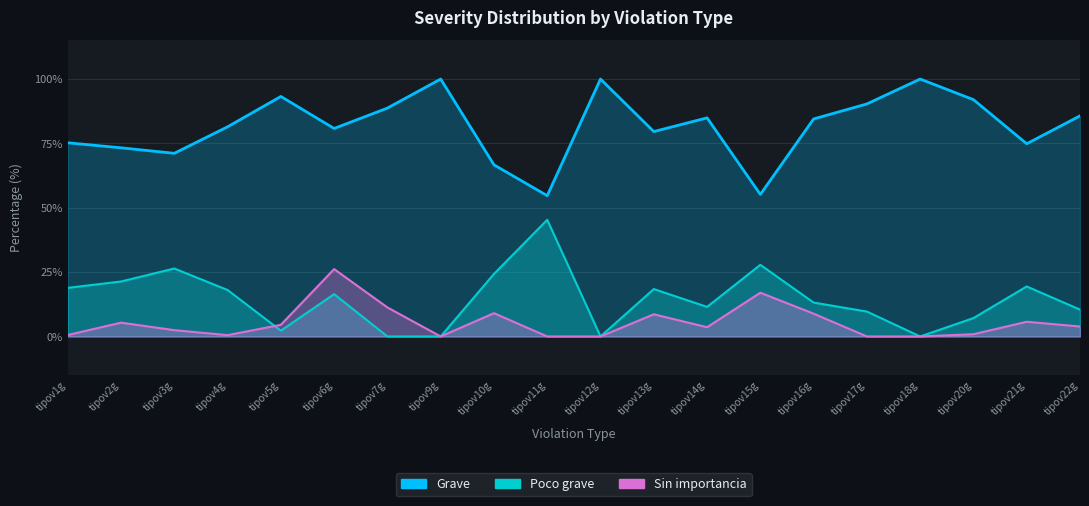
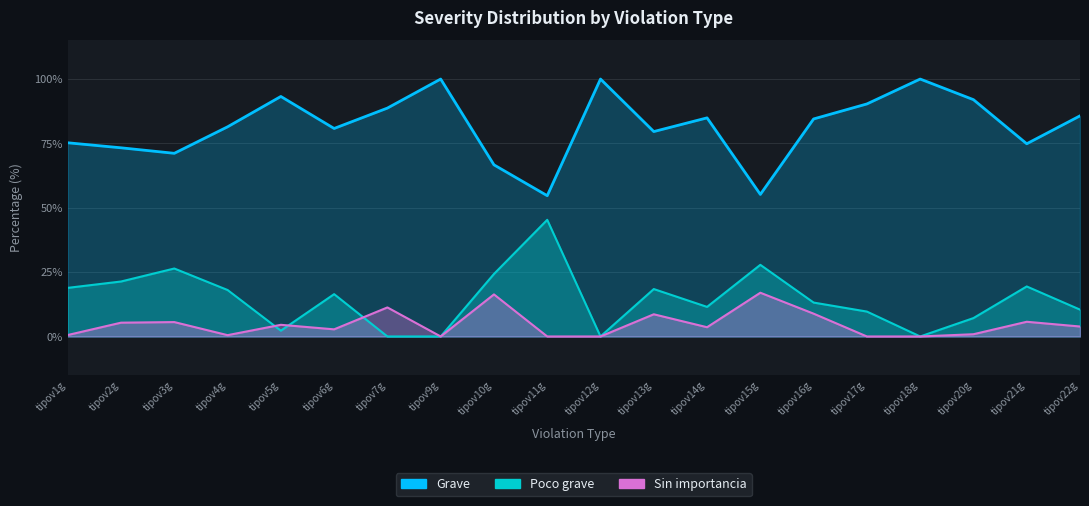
  {
    "Sin importancia": {
      "tipov1g": "1%",
      "tipov2g": "5%",
-     "tipov3g": "2%",
+     "tipov3g": "6%",
      "tipov4g": "1%",
      "tipov5g": "5%",
-     "tipov6g": "26%",
+     "tipov6g": "3%",
      "tipov7g": "11%",
-     "tipov10g": "9%",
+     "tipov10g": "16%",
      "tipov11g": "0%",
      "tipov13g": "9%",
      "tipov14g": "4%",
      "tipov15g": "17%",
      "tipov16g": "9%",
      "tipov17g": "0%",
      "tipov20g": "1%",
      "tipov21g": "6%",
      "tipov22g": "4%"
    }
  }
